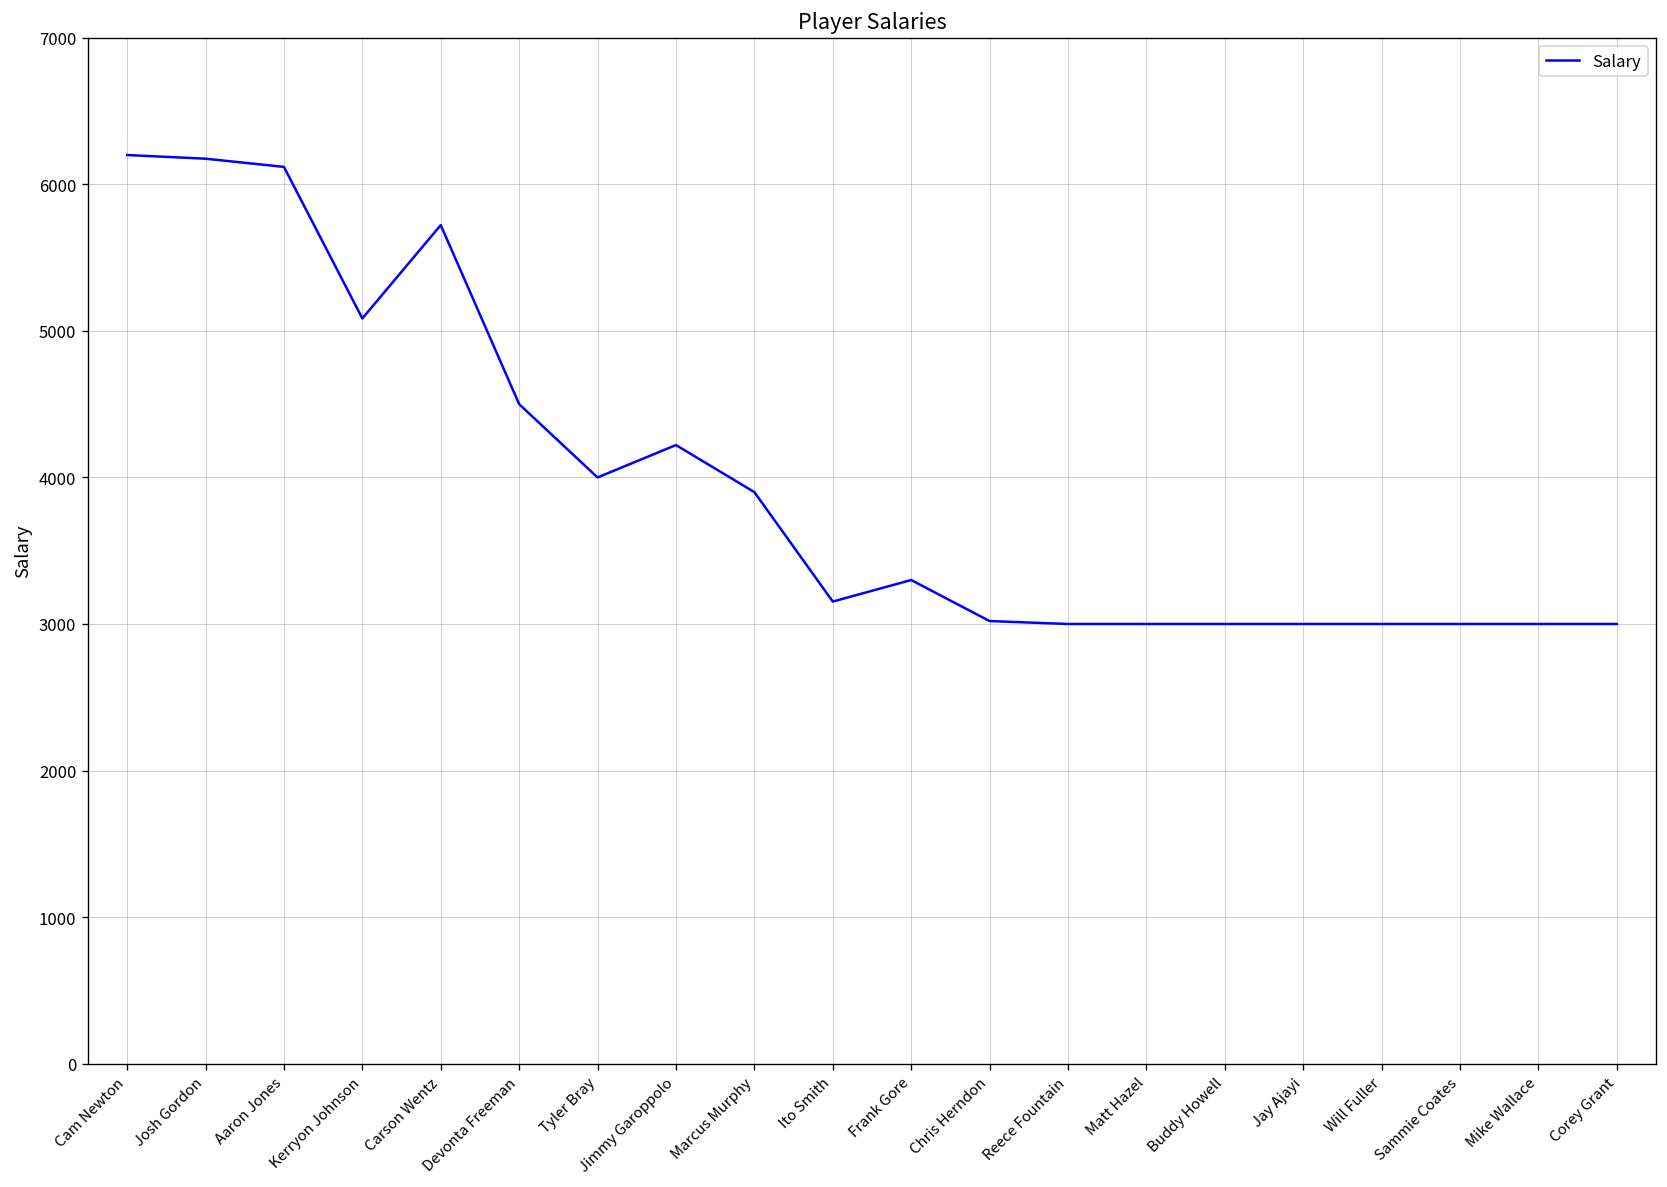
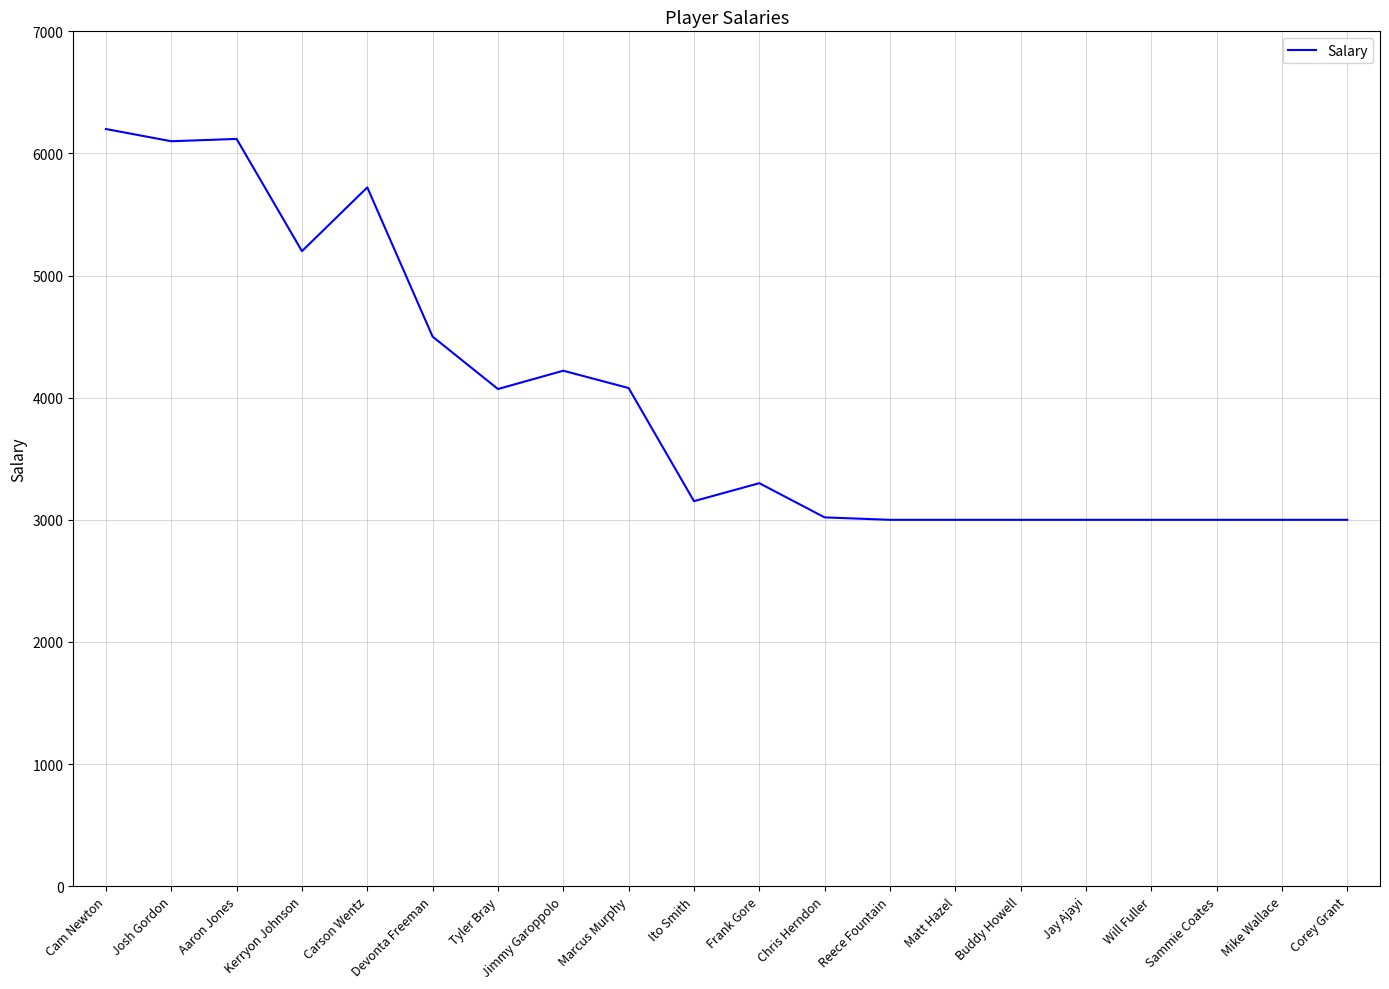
  {
    "Cam Newton": 6200,
-   "Josh Gordon": 6180,
+   "Josh Gordon": 6100,
    "Aaron Jones": 6120,
-   "Kerryon Johnson": 5090,
+   "Kerryon Johnson": 5200,
    "Carson Wentz": 5720,
    "Devonta Freeman": 4500,
-   "Tyler Bray": 4000,
+   "Tyler Bray": 4070,
    "Jimmy Garoppolo": 4220,
-   "Marcus Murphy": 3900,
+   "Marcus Murphy": 4080,
    "Ito Smith": 3150,
    "Frank Gore": 3300,
    "Chris Herndon": 3020,
    "Reece Fountain": 3000,
    "Matt Hazel": 3000,
    "Buddy Howell": 3000,
    "Jay Ajayi": 3000,
    "Will Fuller": 3000,
    "Sammie Coates": 3000,
    "Mike Wallace": 3000,
    "Corey Grant": 3000
  }
